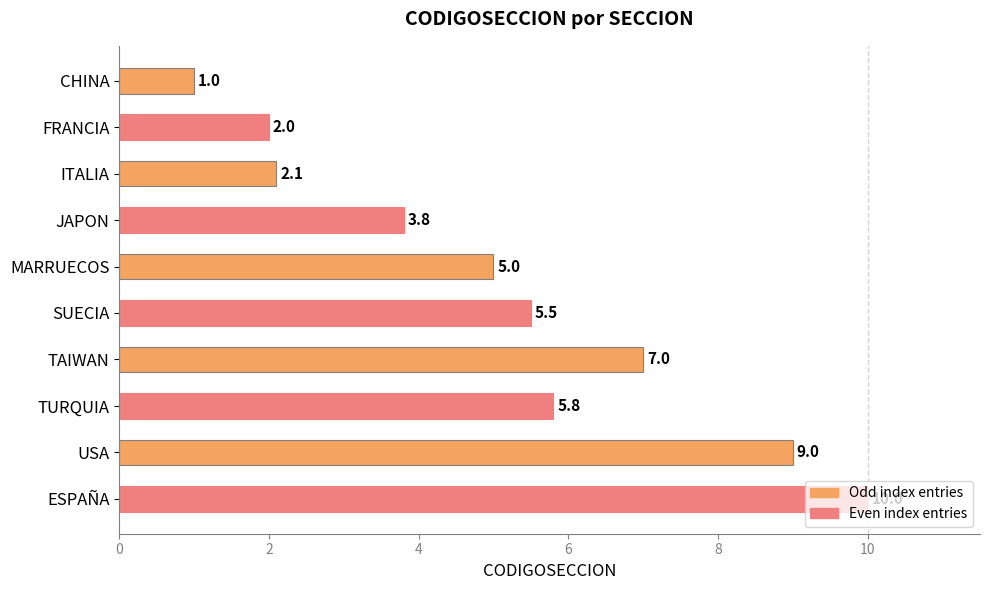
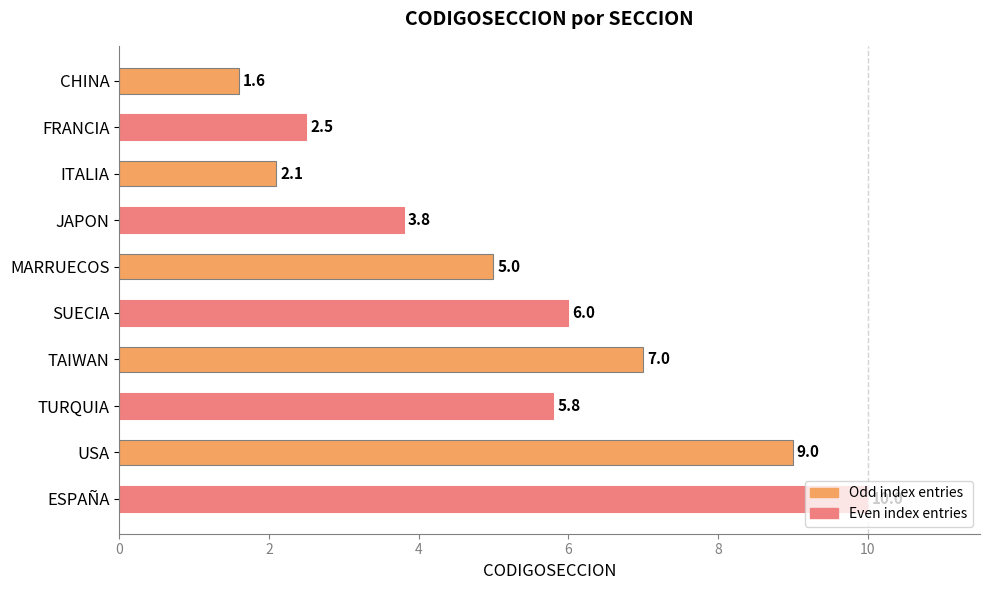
  {
-   "CHINA": 1.0,
-   "FRANCIA": 2.0,
+   "CHINA": 1.6,
+   "FRANCIA": 2.5,
    "ITALIA": 2.1,
    "JAPON": 3.8,
    "MARRUECOS": 5.0,
-   "SUECIA": 5.5,
+   "SUECIA": 6.0,
    "TAIWAN": 7.0,
    "TURQUIA": 5.8,
    "USA": 9.0
  }
